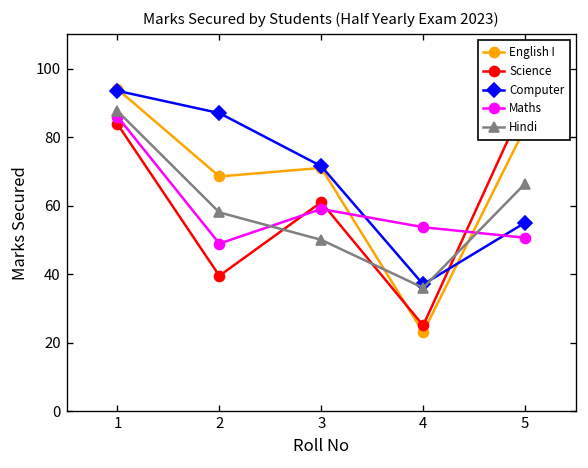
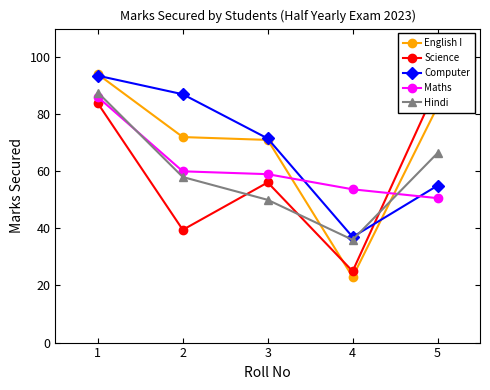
  {
    "English I": {
-     "2": 69,
+     "2": 72,
      "4": 23
    },
    "Science": {
      "1": 84,
      "2": 40,
-     "3": 61,
+     "3": 56,
      "4": 25
    },
    "Computer": {
      "2": 87,
      "4": 37,
      "5": 55
    },
    "Maths": {
      "1": 86,
-     "2": 49,
+     "2": 60,
      "3": 59,
      "4": 54,
      "5": 51
    },
    "Hindi": {
      "1": 88,
      "2": 58,
      "3": 50,
      "4": 36,
      "5": 66
    }
  }
